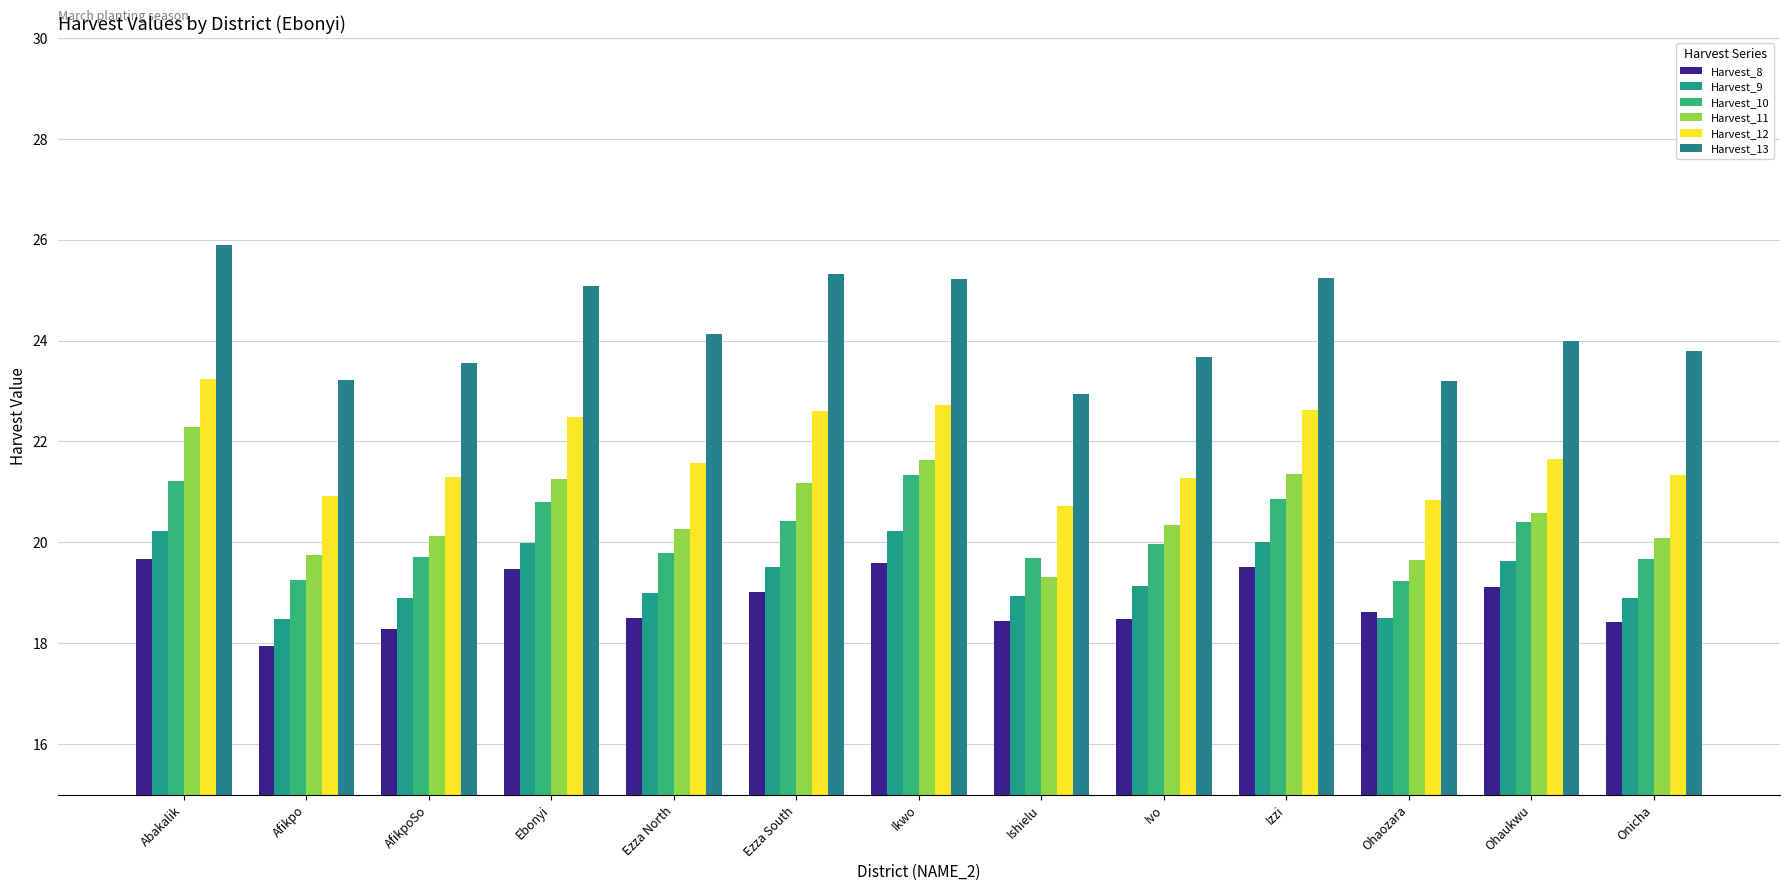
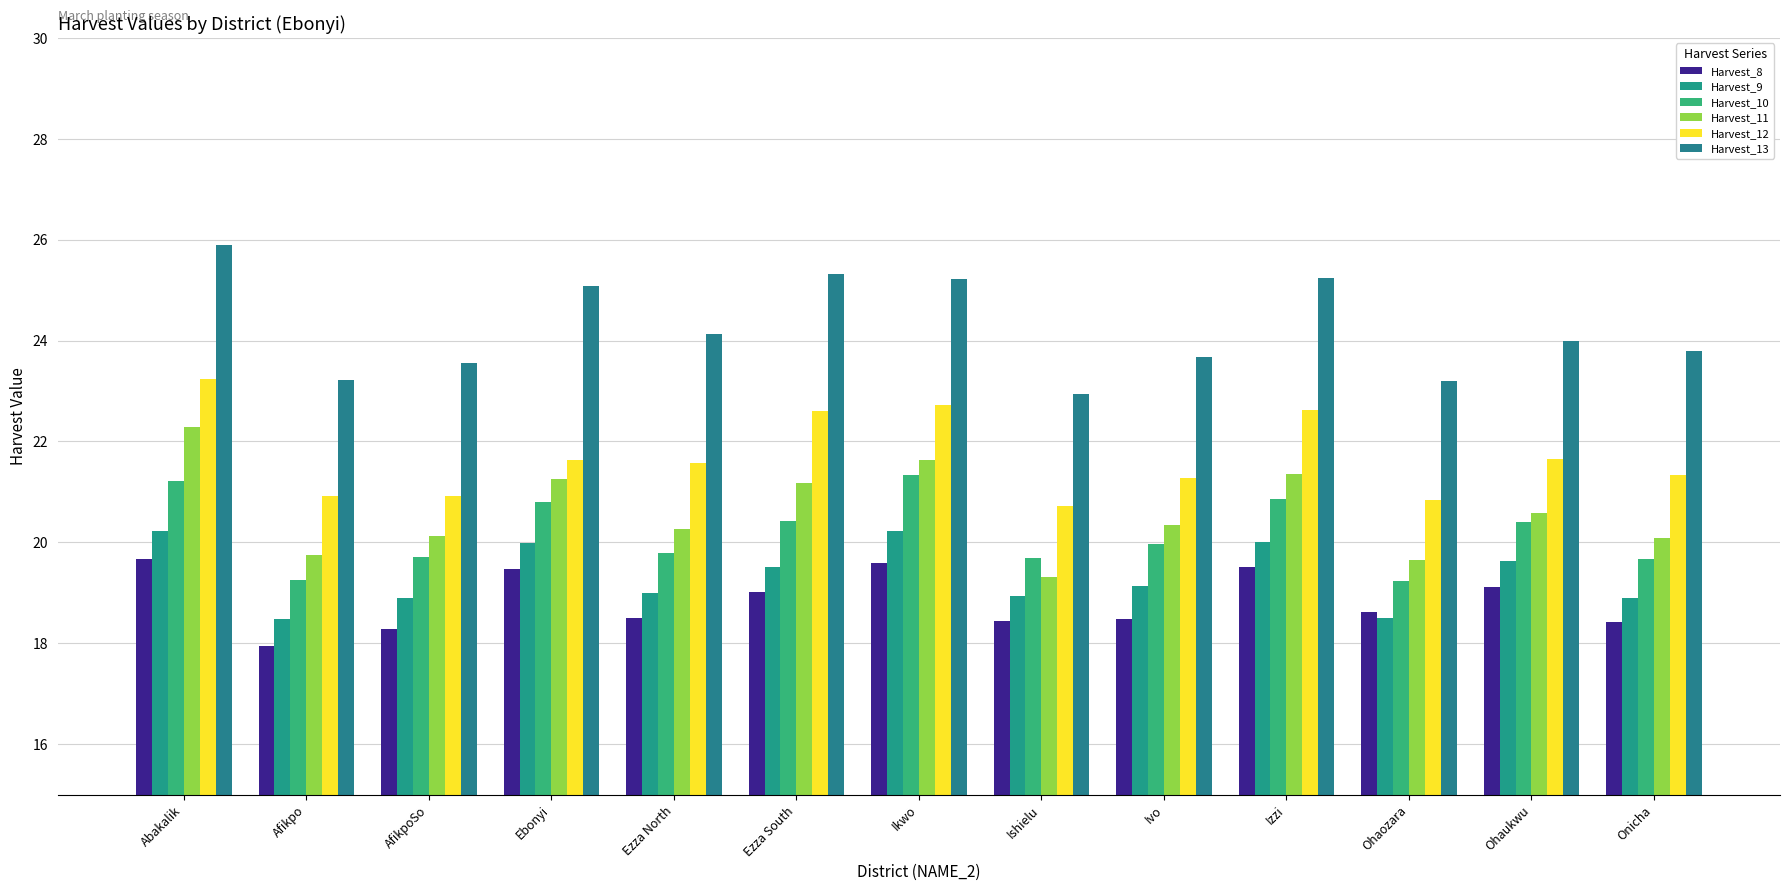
  {
    "Harvest_8": {
      "Abakalik": 19.7,
      "Afikpo": 17.9,
      "AfikpoSo": 18.3,
      "Ebonyi": 19.5,
      "Ezza North": 18.5,
      "Ezza South": 19.0,
      "Ikwo": 19.6,
      "Ishielu": 18.4,
      "Ivo": 18.5,
      "Izzi": 19.5,
      "Ohaozara": 18.6,
      "Ohaukwu": 19.1,
      "Onicha": 18.4
    },
    "Harvest_11": {
      "Abakalik": 22.3,
      "Afikpo": 19.7,
      "AfikpoSo": 20.1,
      "Ebonyi": 21.3,
      "Ezza North": 20.3,
      "Ezza South": 21.2,
      "Ikwo": 21.6,
      "Ishielu": 19.3,
      "Ivo": 20.4,
      "Izzi": 21.4,
      "Ohaozara": 19.7,
      "Ohaukwu": 20.6,
      "Onicha": 20.1
    },
    "Harvest_12": {
      "Abakalik": 23.2,
      "Afikpo": 20.9,
-     "AfikpoSo": 21.3,
-     "Ebonyi": 22.5,
+     "AfikpoSo": 20.9,
+     "Ebonyi": 21.6,
      "Ezza North": 21.6,
      "Ezza South": 22.6,
      "Ikwo": 22.7,
      "Ishielu": 20.7,
      "Ivo": 21.3,
      "Izzi": 22.6,
      "Ohaozara": 20.8,
      "Ohaukwu": 21.7,
      "Onicha": 21.3
    }
  }
